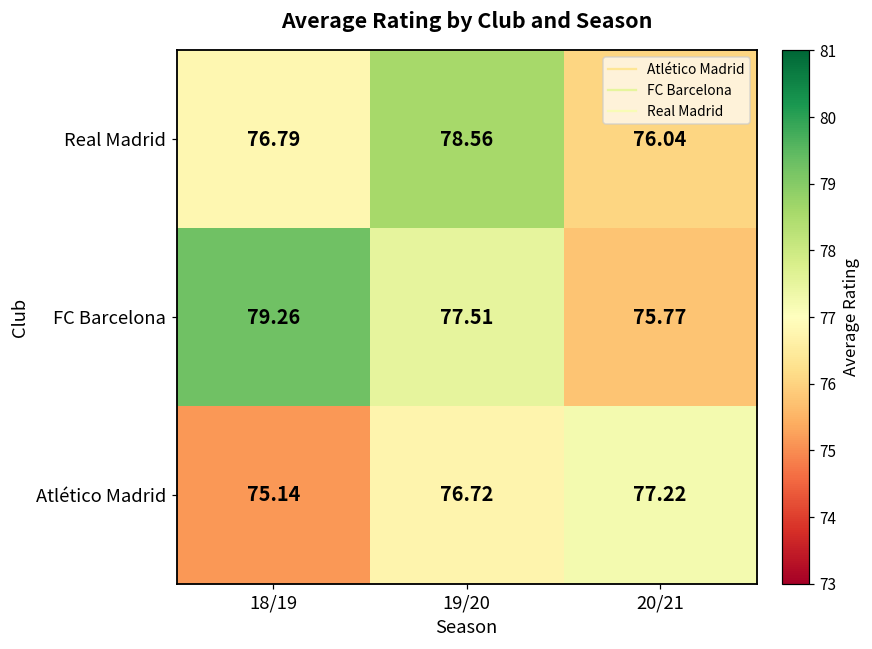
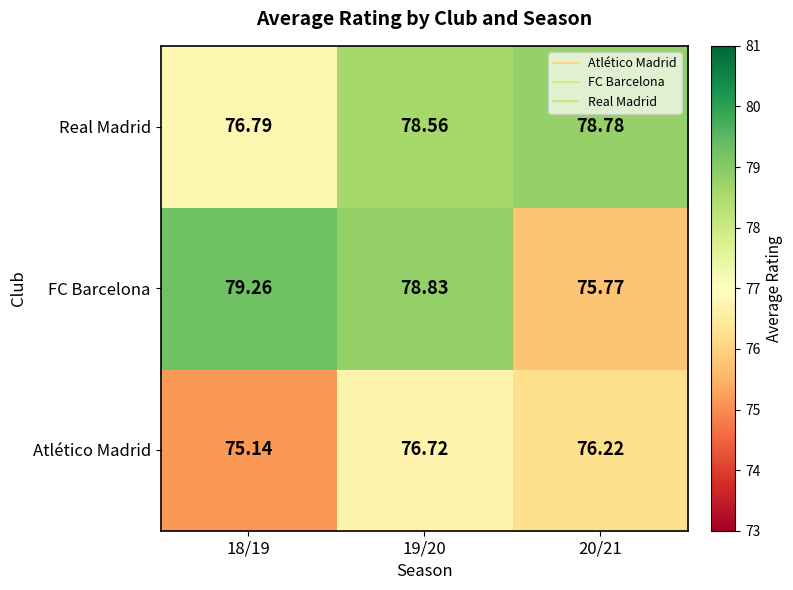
  {
    "Real Madrid": {
      "18/19": 76.79,
      "19/20": 78.56,
-     "20/21": 76.04
+     "20/21": 78.78
    },
    "FC Barcelona": {
      "18/19": 79.26,
-     "19/20": 77.51,
+     "19/20": 78.83,
      "20/21": 75.77
    },
    "Atlético Madrid": {
      "18/19": 75.14,
      "19/20": 76.72,
-     "20/21": 77.22
+     "20/21": 76.22
    }
  }
